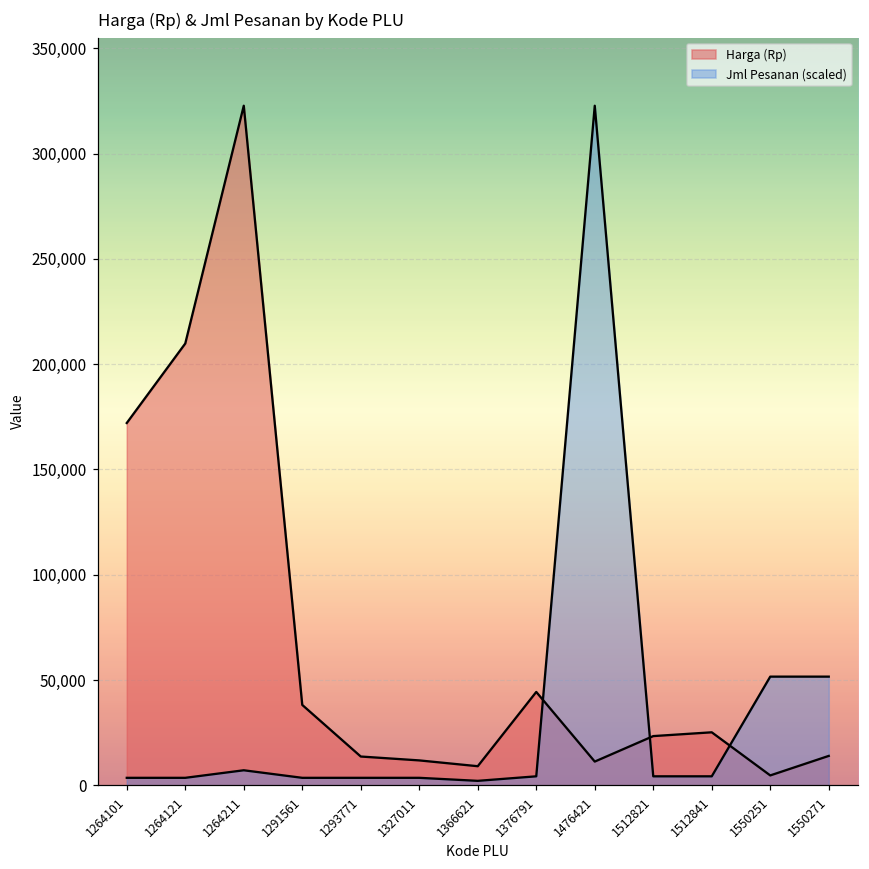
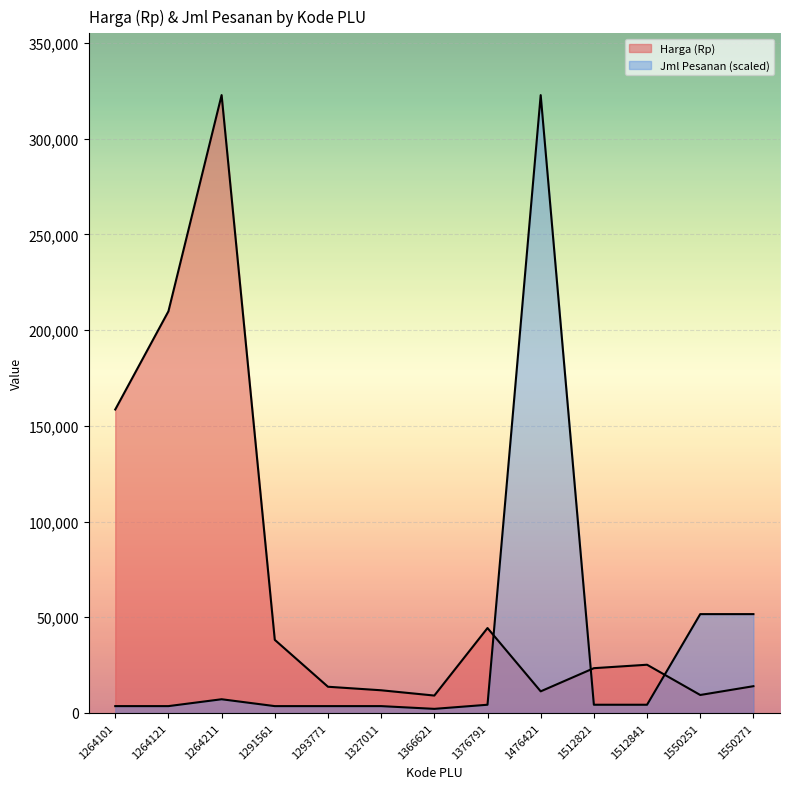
  {
    "Harga (Rp)": {
-     "1264101": "172,000",
+     "1264101": "159,000",
      "1264121": "210,000",
      "1264211": "323,000",
      "1291561": "38,000",
      "1293771": "14,000",
      "1327011": "12,000",
      "1366621": "9,000",
      "1376791": "44,000",
      "1476421": "11,000",
      "1512821": "23,000",
      "1512841": "25,000",
-     "1550251": "5,000",
+     "1550251": "9,000",
      "1550271": "14,000"
    },
    "Jml Pesanan (scaled)": {
      "1264101": "4,000",
      "1264121": "4,000",
      "1264211": "7,000",
      "1291561": "4,000",
      "1293771": "4,000",
      "1327011": "4,000",
      "1366621": "2,000",
      "1376791": "4,000",
      "1476421": "323,000",
      "1512821": "4,000",
      "1512841": "4,000",
      "1550251": "52,000",
      "1550271": "52,000"
    }
  }
